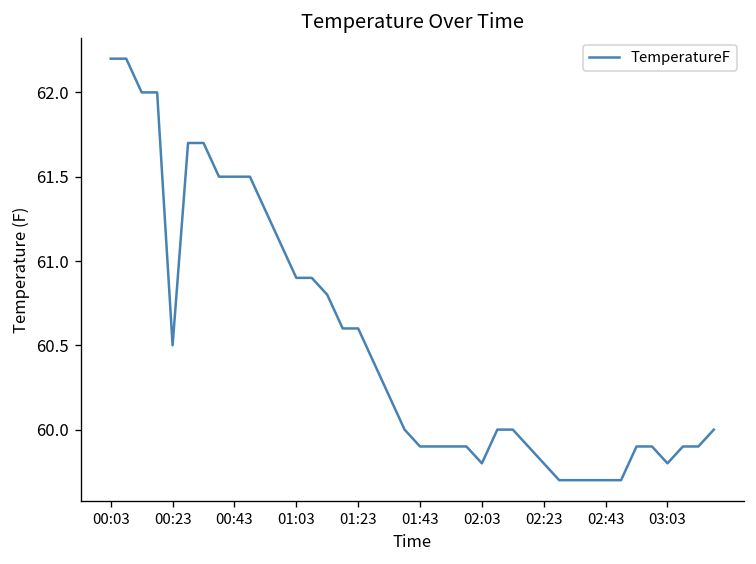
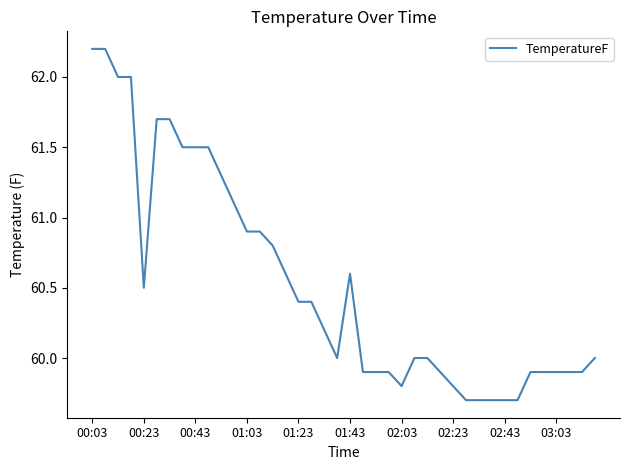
  {
    "00:03": 62.2,
    "00:23": 60.5,
    "00:43": 61.5,
    "01:03": 60.9,
-   "01:23": 60.6,
-   "01:43": 59.9,
+   "01:23": 60.4,
+   "01:43": 60.6,
    "02:03": 59.8,
    "02:23": 59.8,
    "02:43": 59.7,
-   "03:03": 59.8
+   "03:03": 59.9
  }
